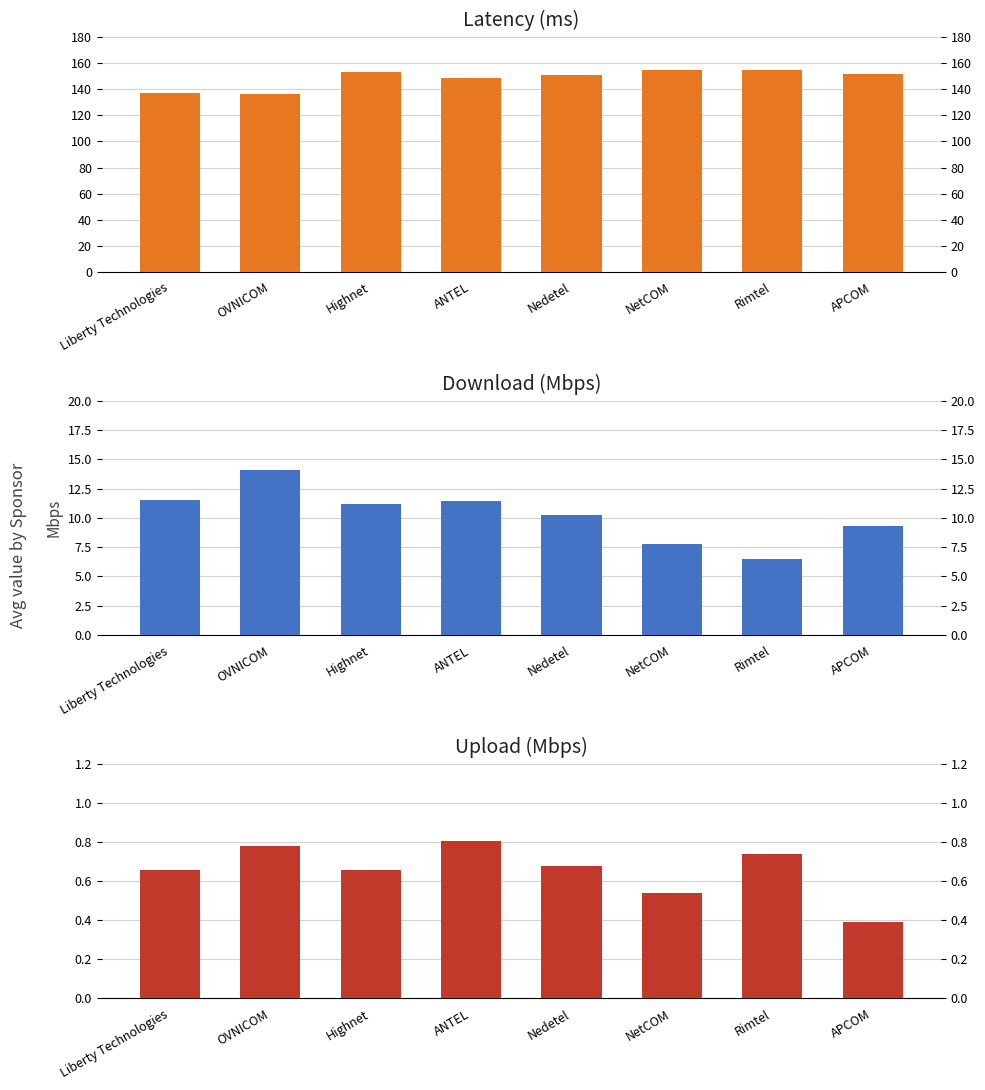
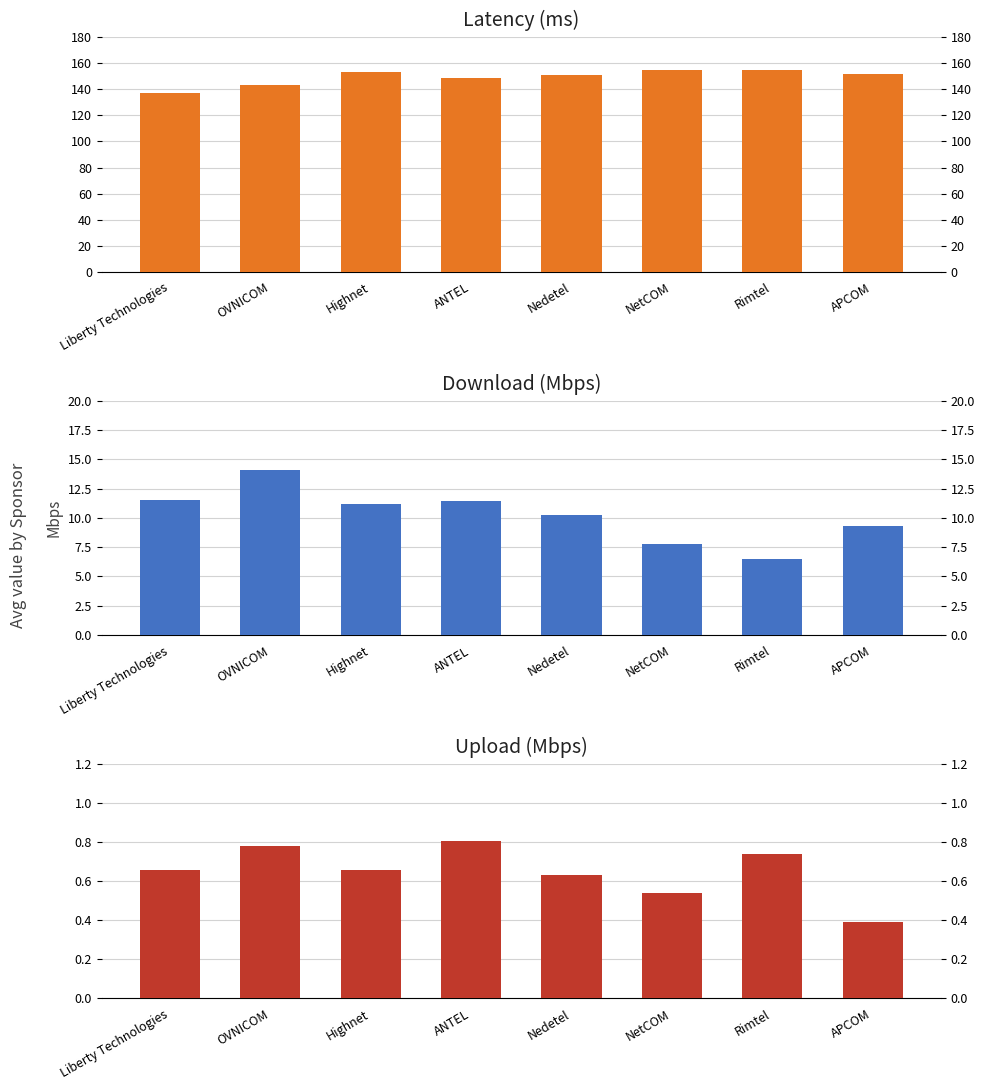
  {
    "Latency (ms)": {
      "Liberty Technologies": 137,
-     "OVNICOM": 136,
+     "OVNICOM": 143,
      "Highnet": 153,
      "ANTEL": 149,
      "Nedetel": 151,
      "NetCOM": 155,
      "Rimtel": 155,
      "APCOM": 151
    },
    "Download (Mbps)": {
      "Liberty Technologies": 11.5,
      "OVNICOM": 14.0,
      "Highnet": 11.2,
      "ANTEL": 11.4,
      "Nedetel": 10.2,
      "NetCOM": 7.8,
      "Rimtel": 6.5,
      "APCOM": 9.3
    },
    "Upload (Mbps)": {
      "Liberty Technologies": 0.66,
      "OVNICOM": 0.78,
      "Highnet": 0.66,
      "ANTEL": 0.81,
-     "Nedetel": 0.68,
+     "Nedetel": 0.63,
      "NetCOM": 0.54,
      "Rimtel": 0.74,
      "APCOM": 0.39
    }
  }
